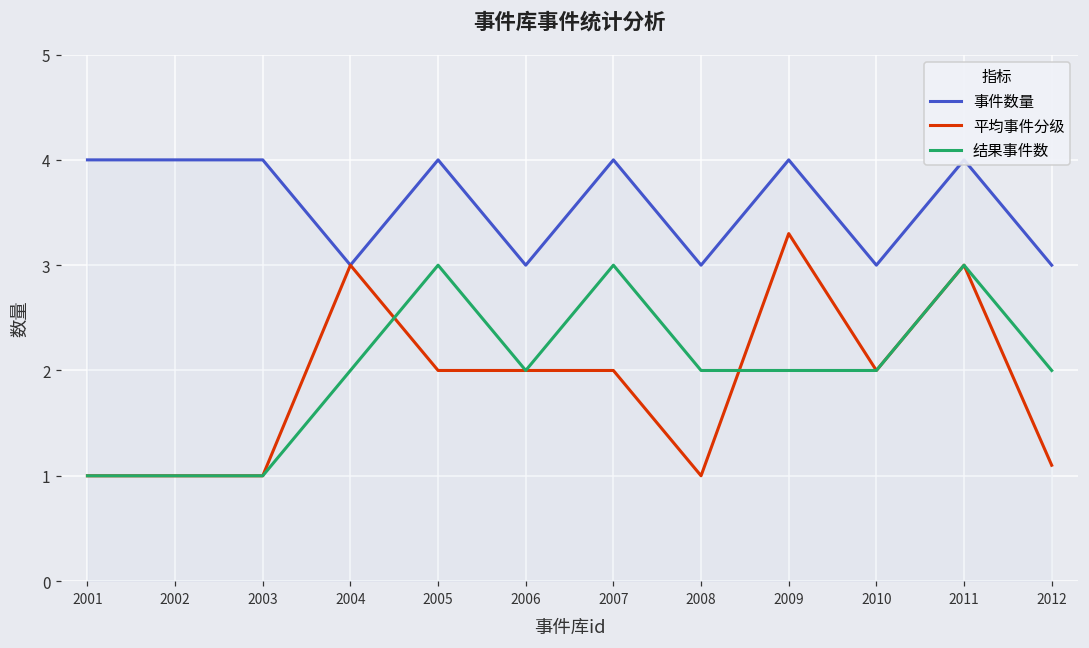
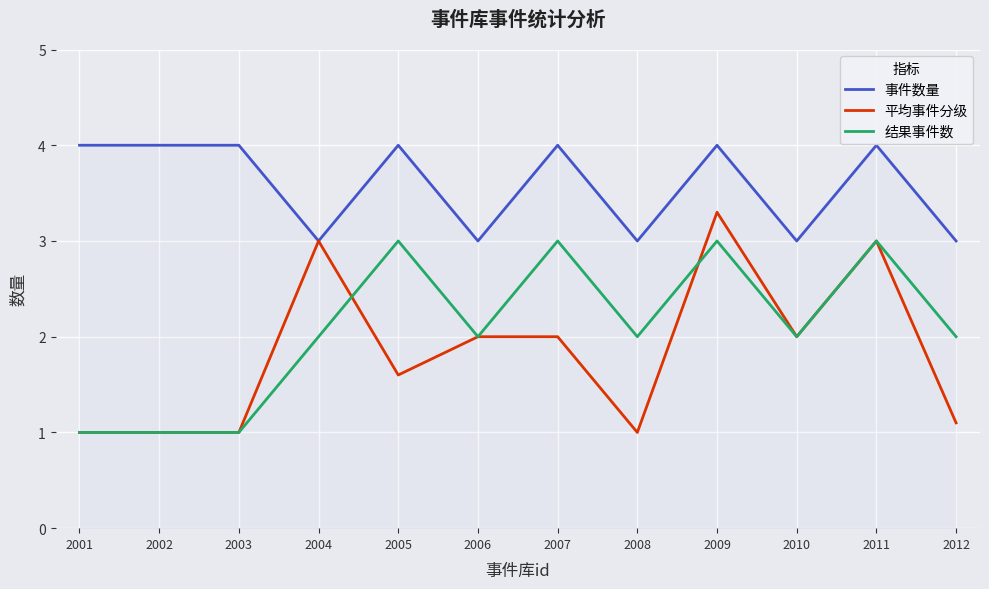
  {
    "事件数量": {
      "2001": 4.0,
      "2002": 4.0,
      "2003": 4.0,
      "2005": 4.0,
      "2006": 3.0,
      "2007": 4.0,
      "2008": 3.0,
      "2009": 4.0,
      "2010": 3.0,
      "2011": 4.0,
      "2012": 3.0
    },
    "平均事件分级": {
-     "2005": 2.0,
+     "2005": 1.6,
      "2007": 2.0,
      "2008": 1.0,
      "2009": 3.3,
      "2012": 1.1
    },
    "结果事件数": {
      "2004": 2,
      "2005": 3,
      "2007": 3,
      "2008": 2,
-     "2009": 2,
+     "2009": 3,
      "2012": 2
    }
  }
